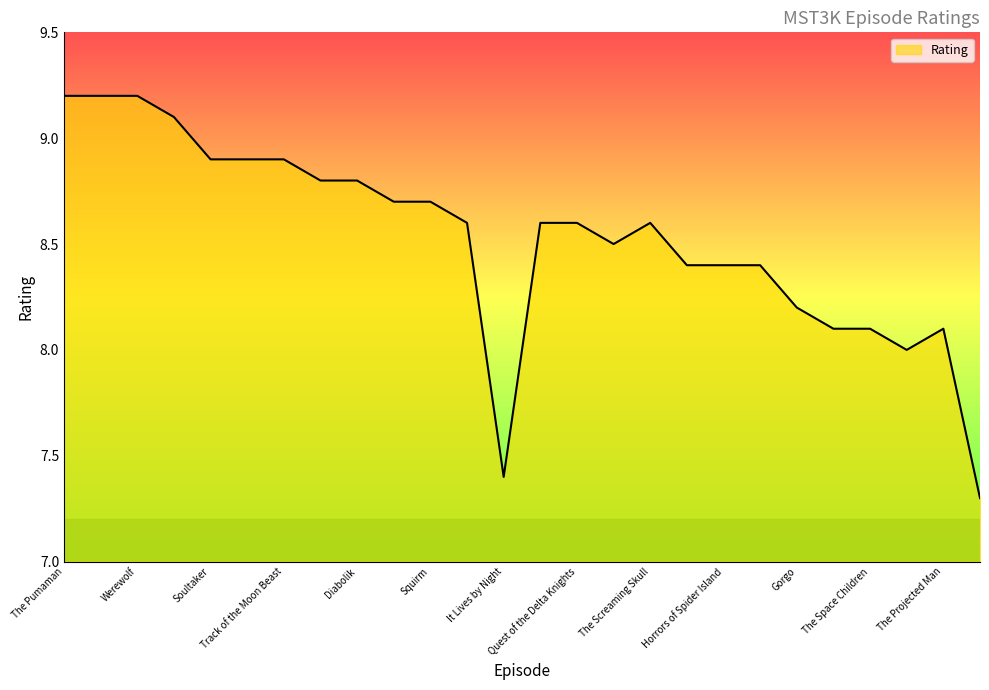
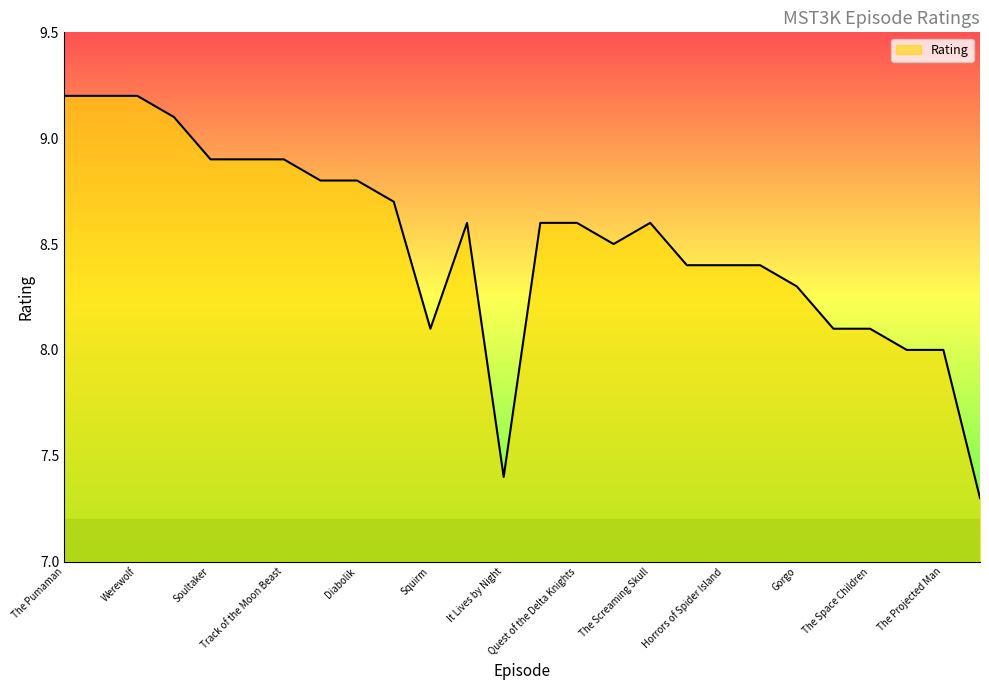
  {
    "The Pumaman": 9.2,
    "Werewolf": 9.2,
    "Soultaker": 8.9,
    "Track of the Moon Beast": 8.9,
    "Diabolik": 8.8,
-   "Squirm": 8.7,
+   "Squirm": 8.1,
    "It Lives by Night": 7.4,
    "Quest of the Delta Knights": 8.6,
    "The Screaming Skull": 8.6,
    "Horrors of Spider Island": 8.4,
-   "Gorgo": 8.2,
+   "Gorgo": 8.3,
    "The Space Children": 8.1,
-   "The Projected Man": 8.1
+   "The Projected Man": 8.0
  }
